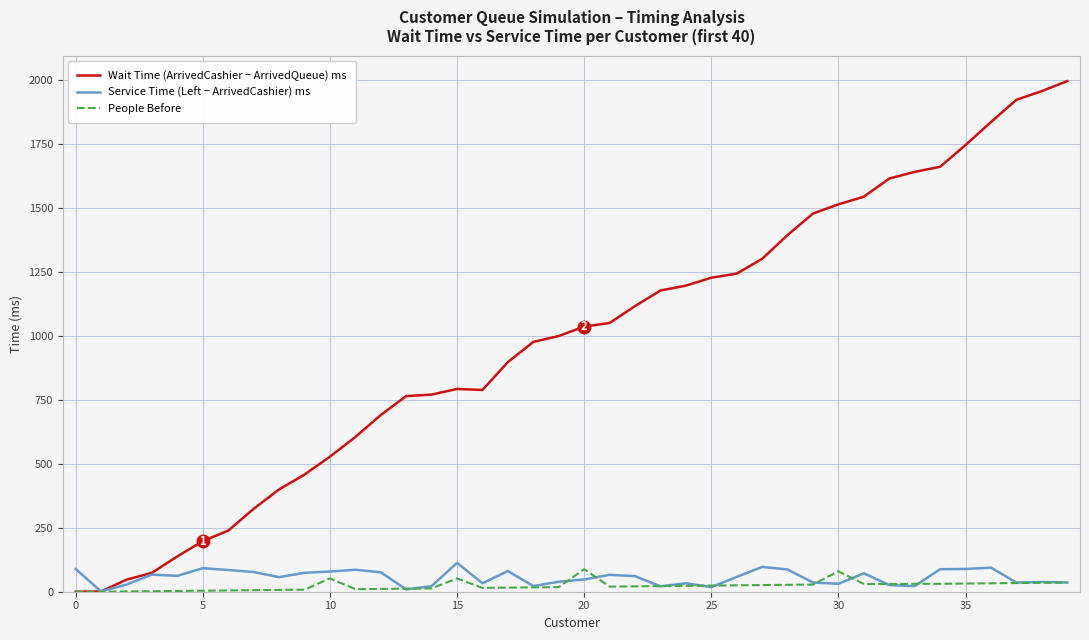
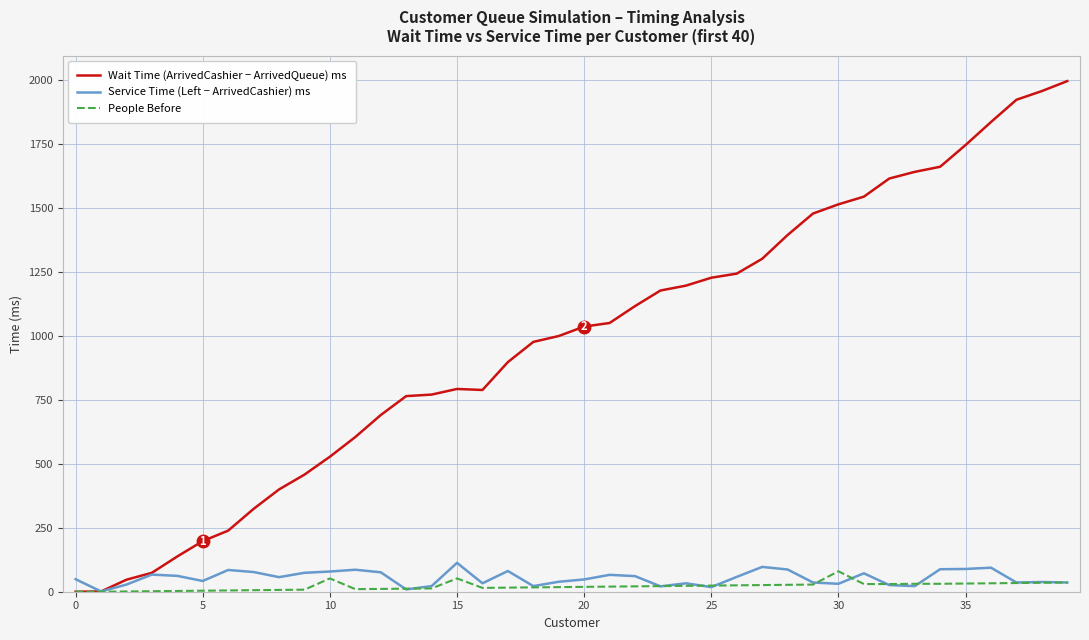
  {
    "Service Time (Left − ArrivedCashier) ms": {
-     "0": 90,
-     "5": 90,
+     "0": 50,
+     "5": 40,
      "10": 80,
      "15": 110,
      "20": 50,
      "30": 30,
      "35": 90
    },
    "People Before": {
      "5": 0,
      "10": 50,
      "15": 50,
-     "20": 90,
+     "20": 20,
      "30": 80,
      "35": 30
    }
  }
